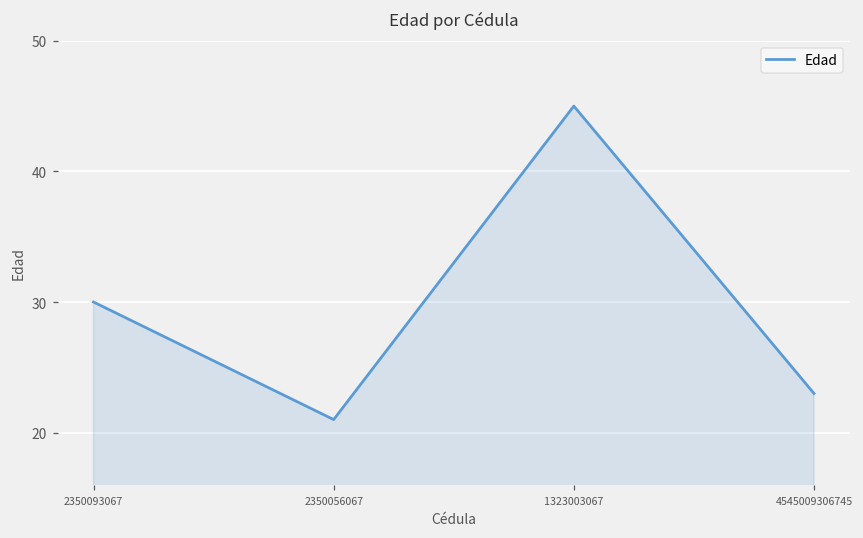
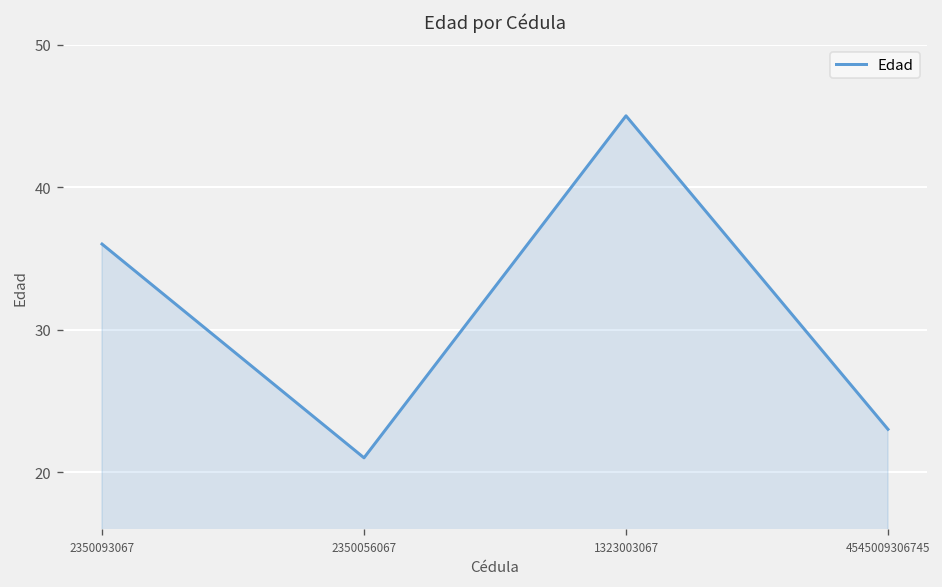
  {
-   "2350093067": 30,
+   "2350093067": 36,
    "2350056067": 21,
    "1323003067": 45,
    "4545009306745": 23
  }
